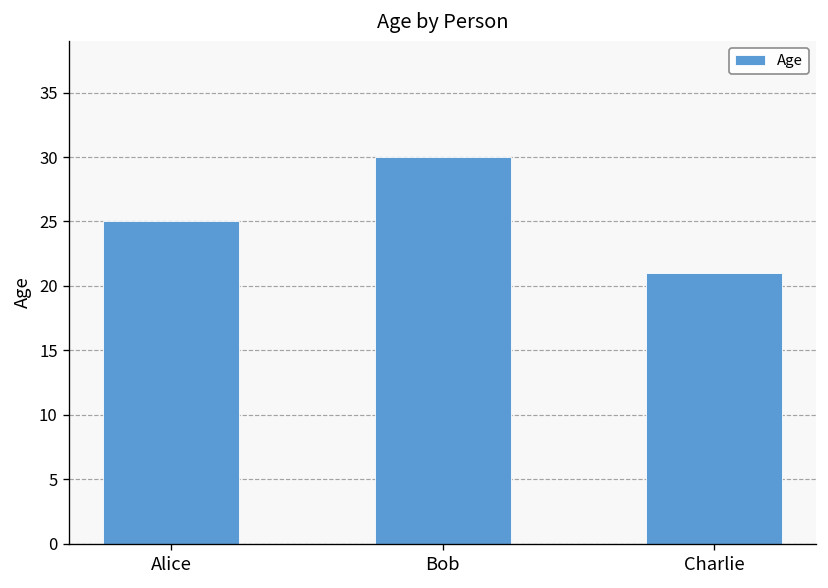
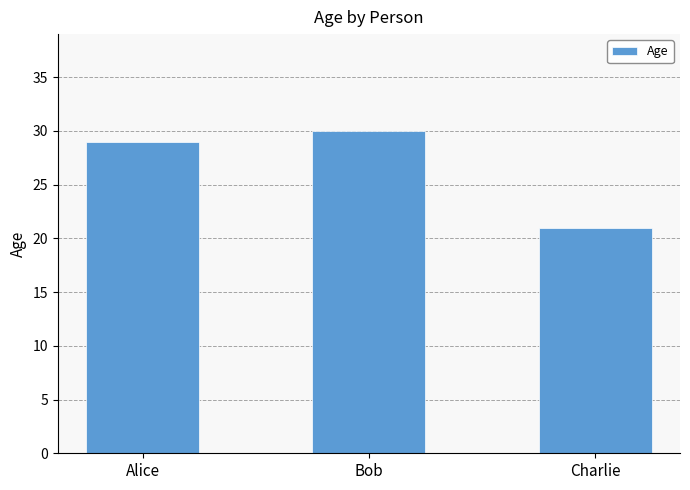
  {
-   "Alice": 25,
+   "Alice": 29,
    "Bob": 30,
    "Charlie": 21
  }
